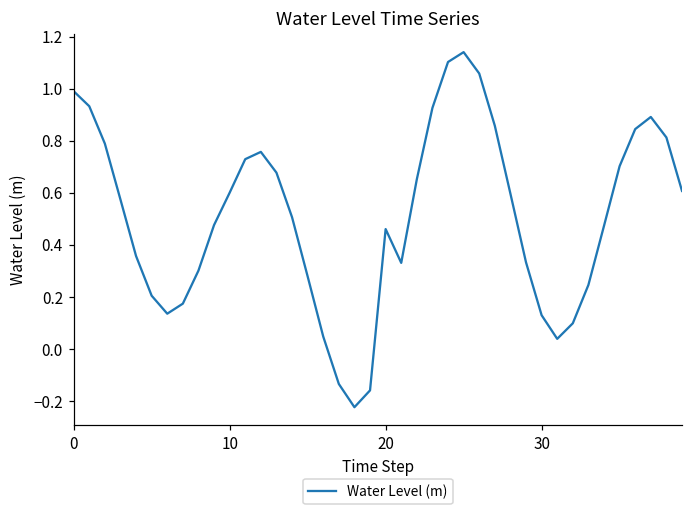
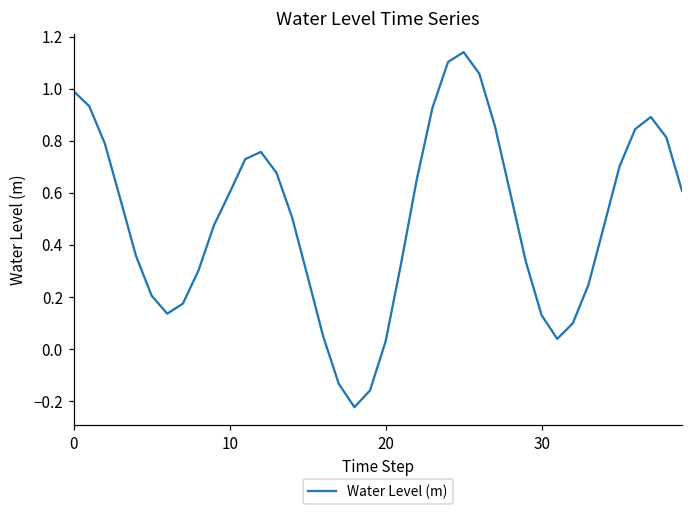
  {
    "0": 0.99,
    "10": 0.60,
-   "20": 0.46,
+   "20": 0.03,
    "30": 0.13
  }
